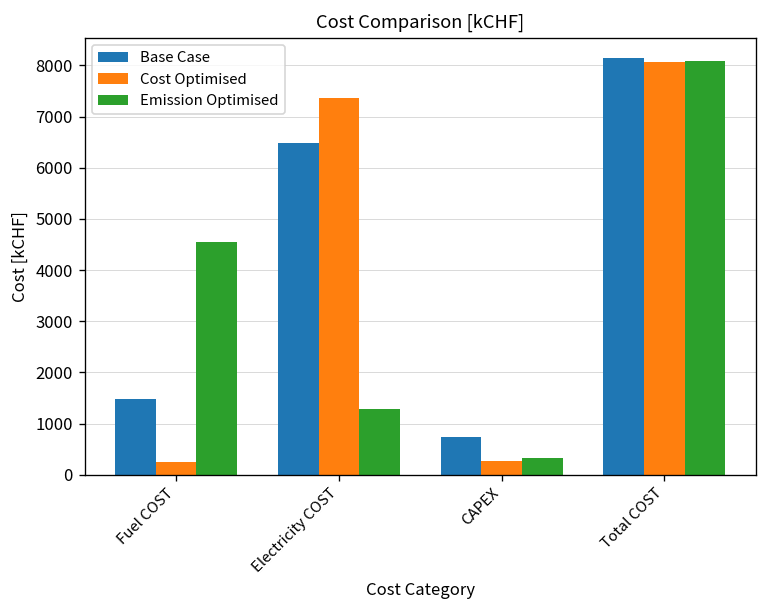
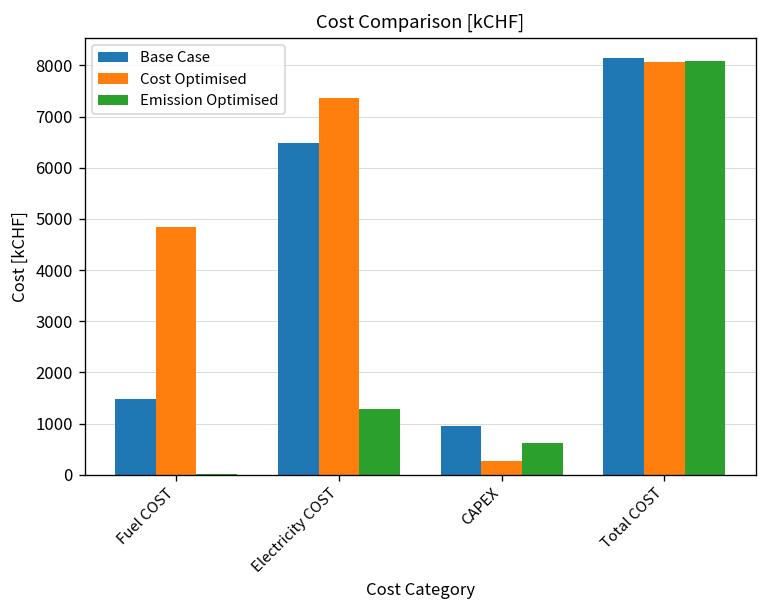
  {
    "Base Case": {
      "Fuel COST": 1500,
      "Electricity COST": 6500,
-     "CAPEX": 700,
+     "CAPEX": 1000,
      "Total COST": 8100
    },
    "Cost Optimised": {
-     "Fuel COST": 200,
+     "Fuel COST": 4800,
      "Electricity COST": 7400,
      "CAPEX": 300,
      "Total COST": 8100
    },
    "Emission Optimised": {
-     "Fuel COST": 4500,
+     "Fuel COST": 0,
      "Electricity COST": 1300,
-     "CAPEX": 300,
+     "CAPEX": 600,
      "Total COST": 8100
    }
  }
